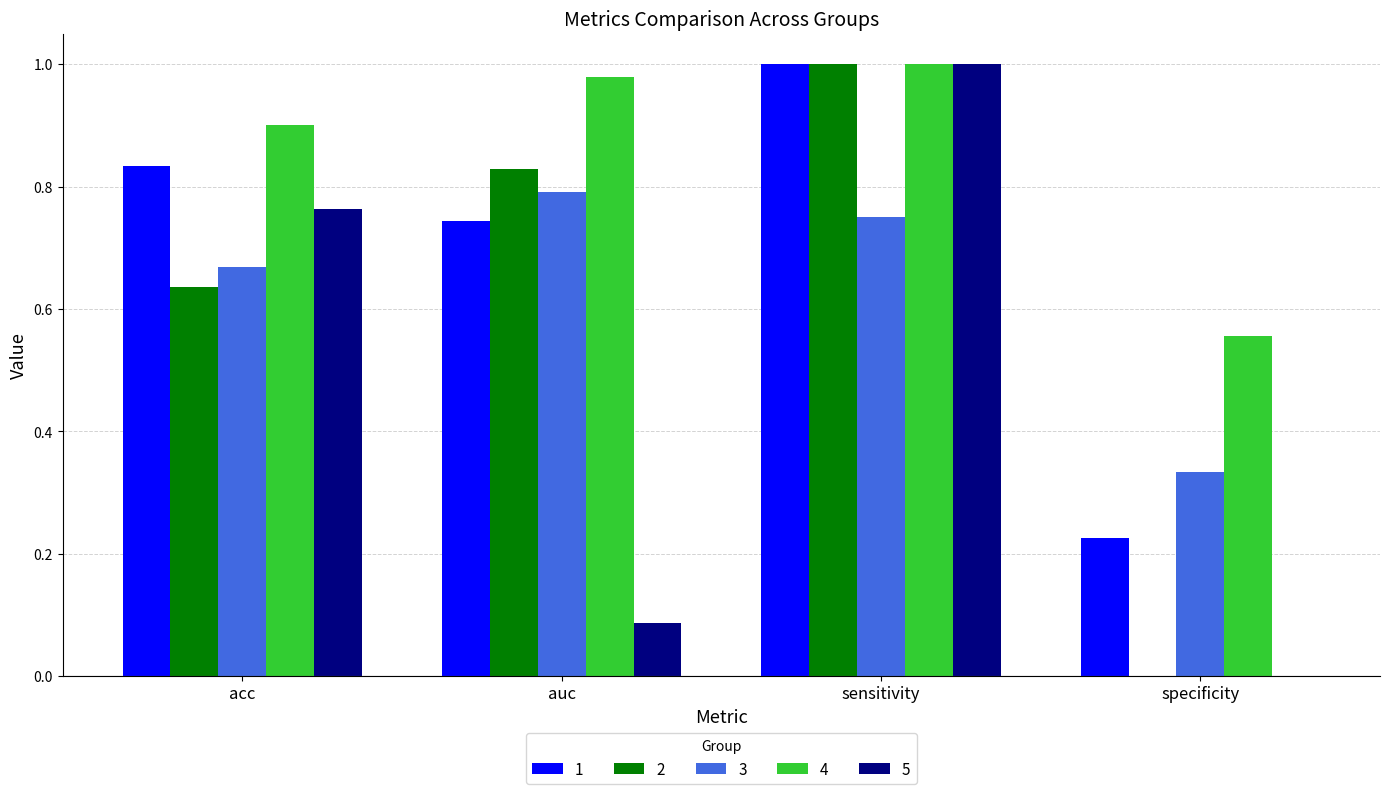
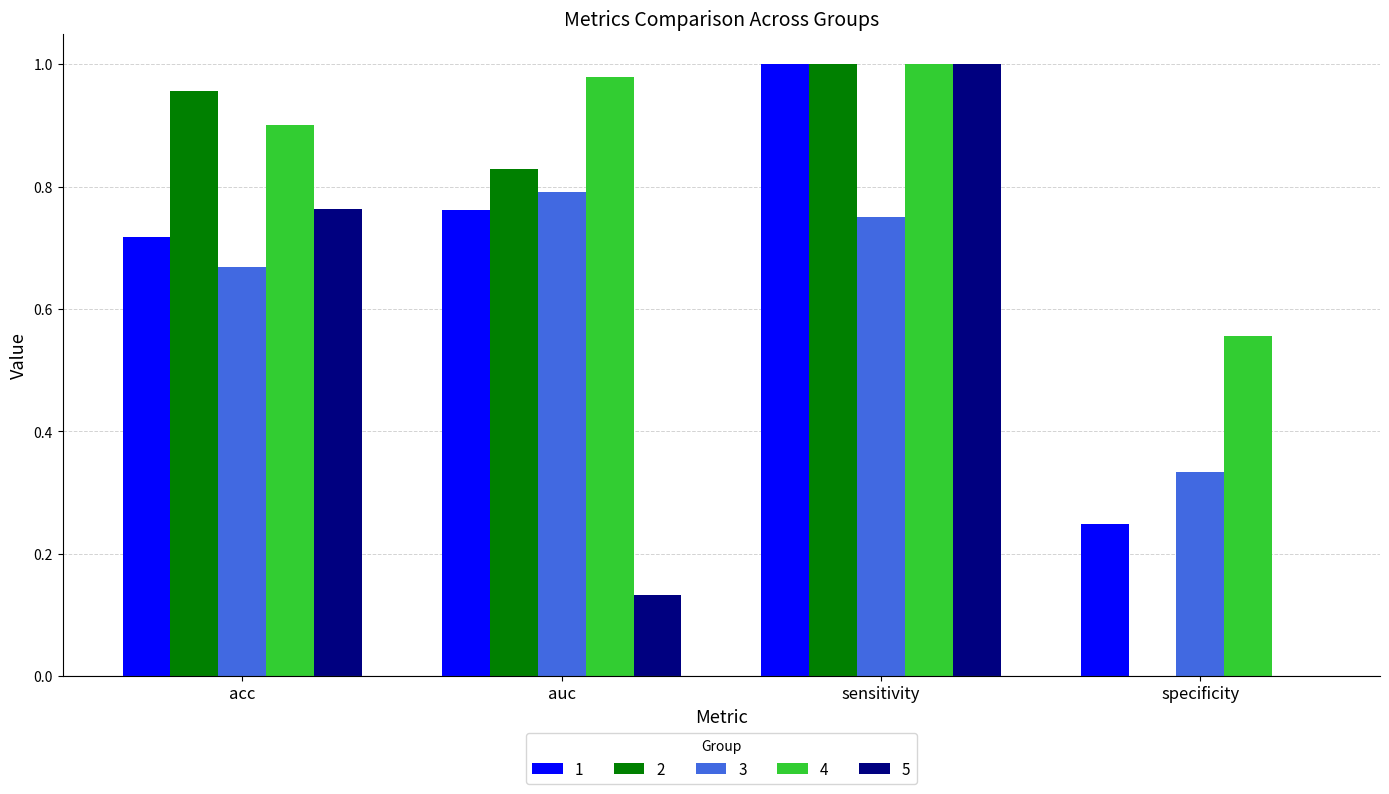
  {
    "1": {
-     "acc": 0.83,
-     "auc": 0.74,
+     "acc": 0.72,
+     "auc": 0.76,
      "sensitivity": 1.00,
-     "specificity": 0.23
+     "specificity": 0.25
    },
    "2": {
-     "acc": 0.64,
+     "acc": 0.96,
      "auc": 0.83,
      "sensitivity": 1.00,
      "specificity": 0.00
    },
    "3": {
      "acc": 0.67,
      "auc": 0.79,
      "sensitivity": 0.75,
      "specificity": 0.33
    },
    "4": {
      "acc": 0.90,
      "auc": 0.98,
      "sensitivity": 1.00,
      "specificity": 0.56
    },
    "5": {
      "acc": 0.76,
-     "auc": 0.09,
+     "auc": 0.13,
      "sensitivity": 1.00,
      "specificity": 0.00
    }
  }
